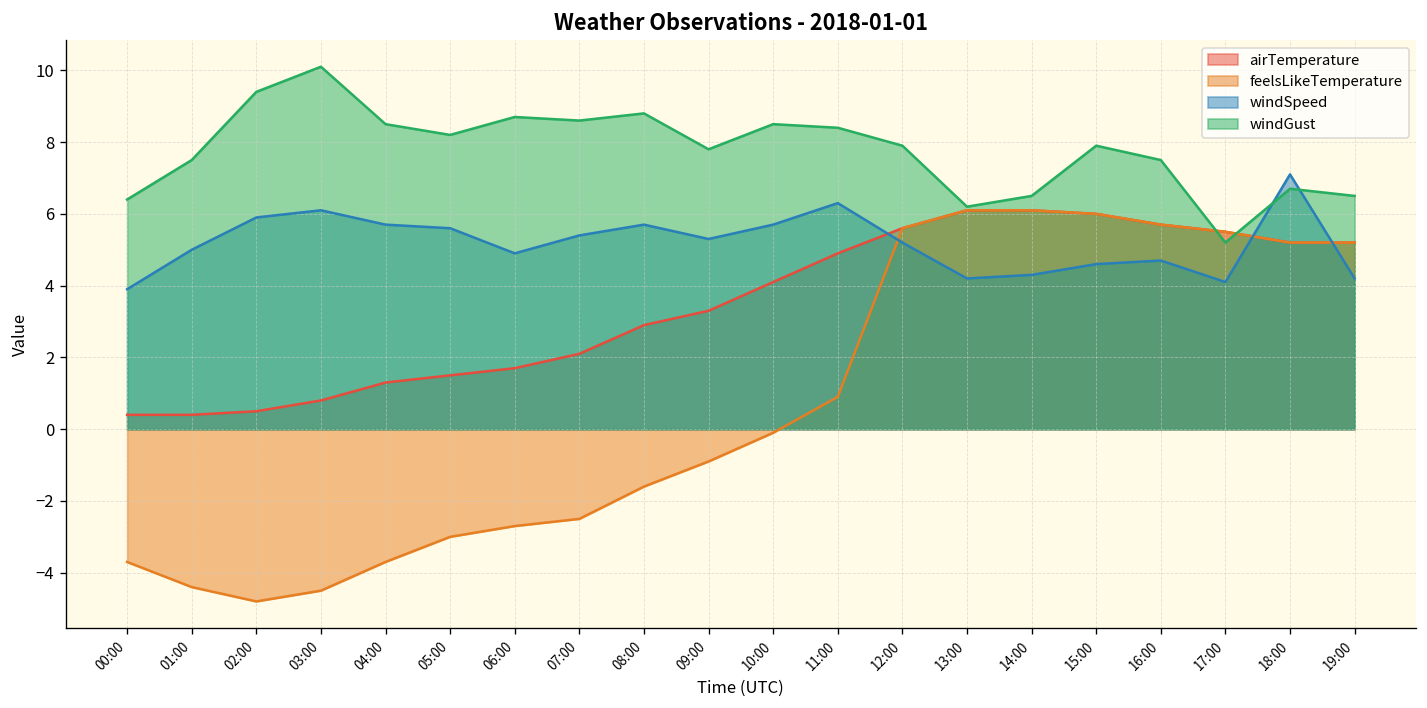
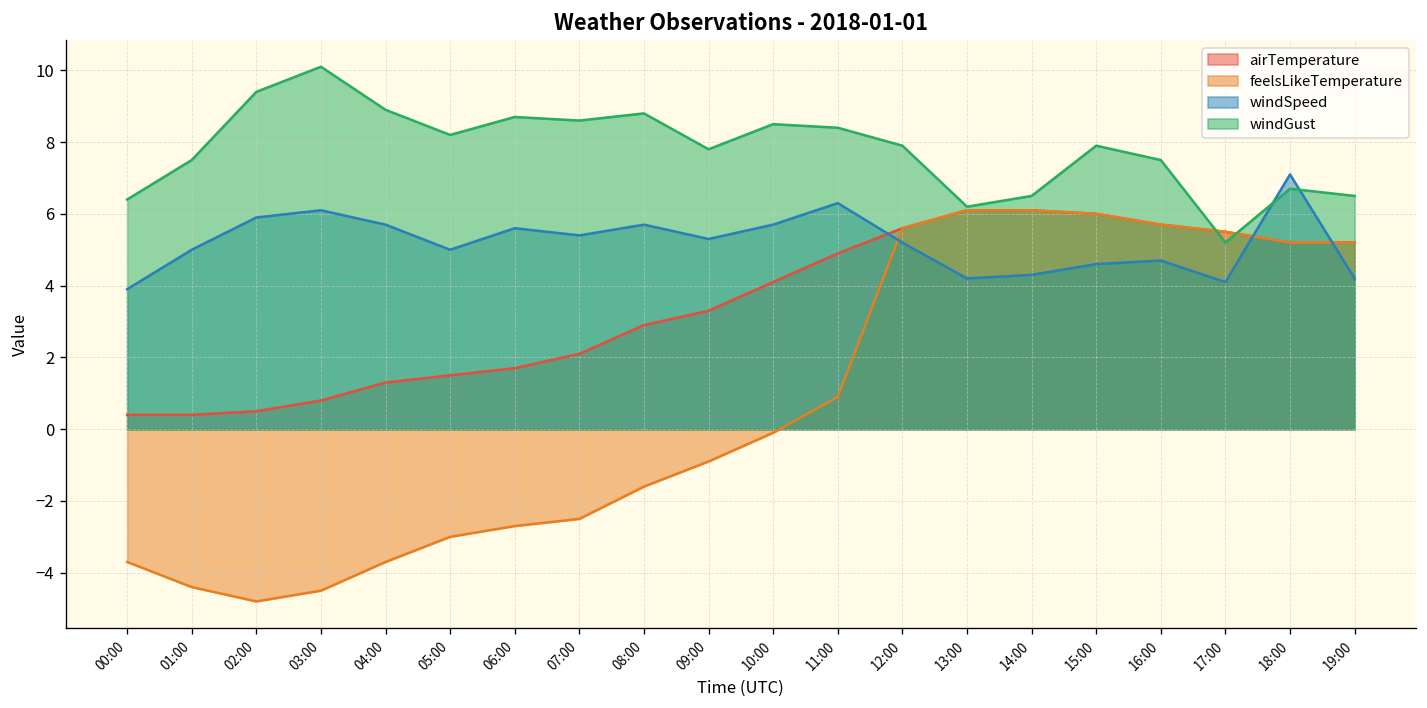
  {
    "windSpeed": {
      "00:00": 3.9,
      "01:00": 5.0,
      "02:00": 5.9,
      "03:00": 6.1,
      "04:00": 5.7,
-     "05:00": 5.6,
-     "06:00": 4.9,
+     "05:00": 5.0,
+     "06:00": 5.6,
      "07:00": 5.4,
      "08:00": 5.7,
      "09:00": 5.3,
      "10:00": 5.7,
      "11:00": 6.3,
      "12:00": 5.2,
      "13:00": 4.2,
      "14:00": 4.3,
      "15:00": 4.6,
      "16:00": 4.7,
      "17:00": 4.1,
      "18:00": 7.1,
      "19:00": 4.2
    },
    "windGust": {
      "00:00": 6.4,
      "01:00": 7.5,
      "02:00": 9.4,
      "03:00": 10.1,
-     "04:00": 8.5,
+     "04:00": 8.9,
      "05:00": 8.2,
      "06:00": 8.7,
      "07:00": 8.6,
      "08:00": 8.8,
      "09:00": 7.8,
      "10:00": 8.5,
      "11:00": 8.4,
      "12:00": 7.9,
      "13:00": 6.2,
      "14:00": 6.5,
      "15:00": 7.9,
      "16:00": 7.5,
      "17:00": 5.2,
      "18:00": 6.7,
      "19:00": 6.5
    }
  }
